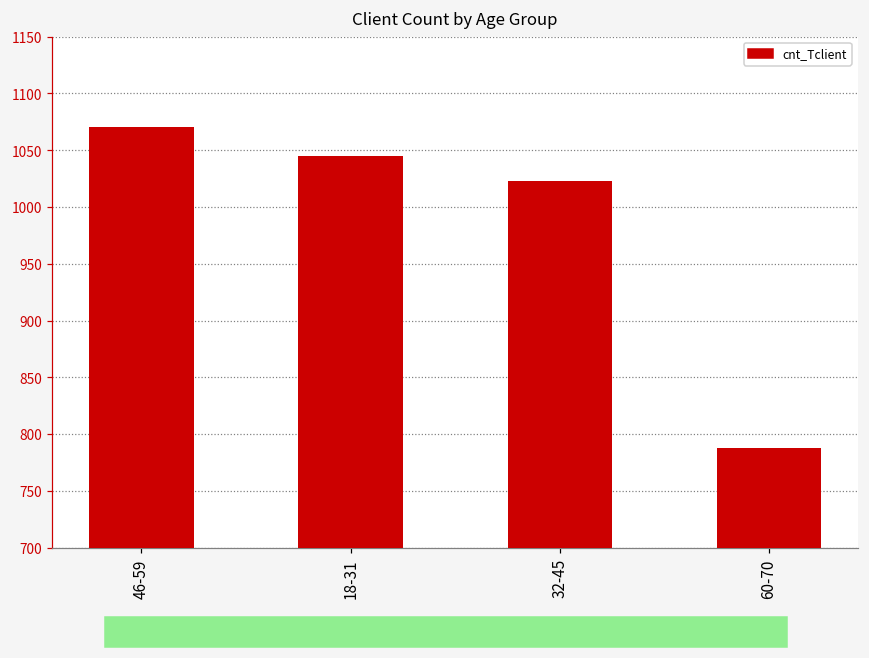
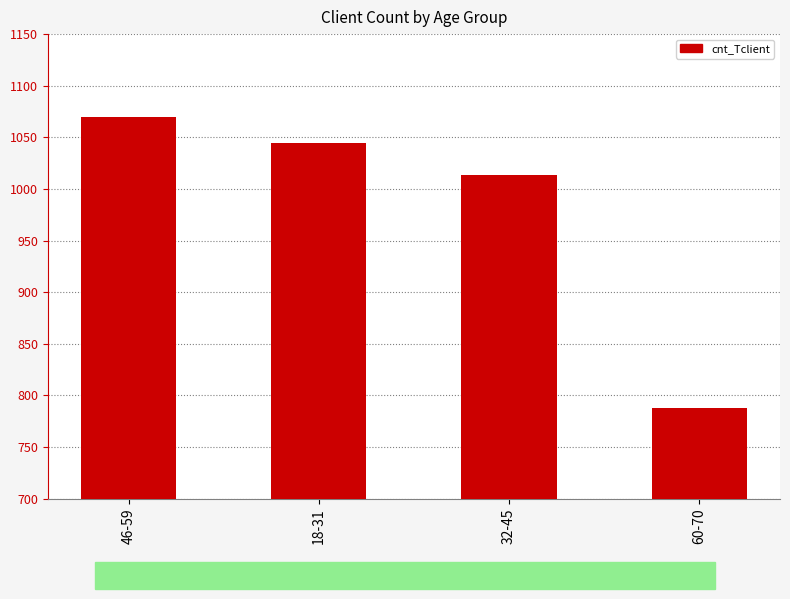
  {
    "46-59": 1070,
    "18-31": 1045,
-   "32-45": 1023,
+   "32-45": 1014,
    "60-70": 788
  }
